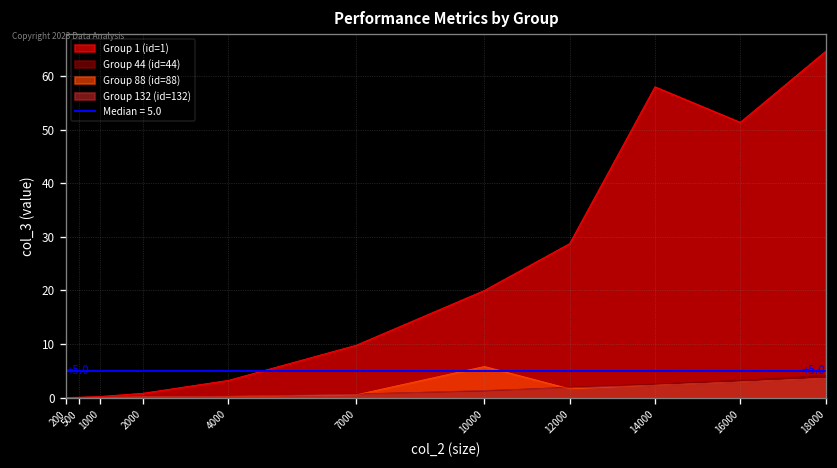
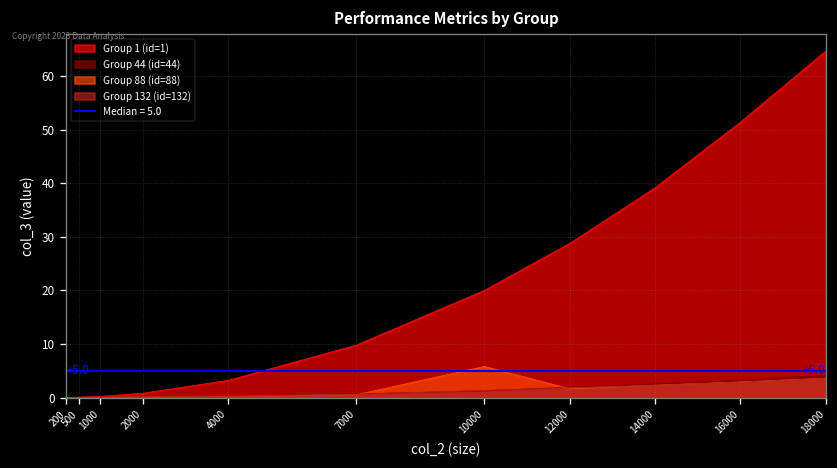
  {
    "Group 1 (id=1)": {
      "2000": 1,
      "4000": 3,
      "7000": 10,
      "10000": 20,
      "12000": 29,
-     "14000": 58,
+     "14000": 39,
      "16000": 51,
      "18000": 65
    },
    "Group 88 (id=88)": {
      "10000": 6
    }
  }
